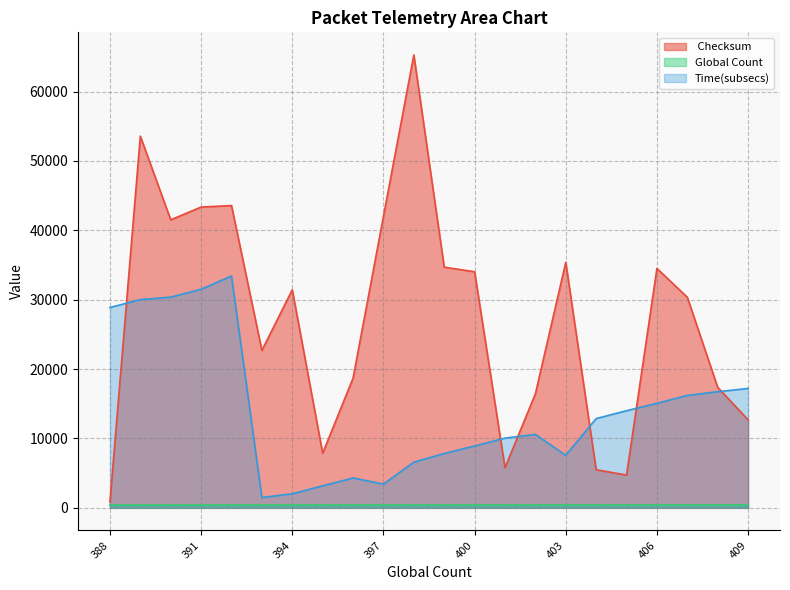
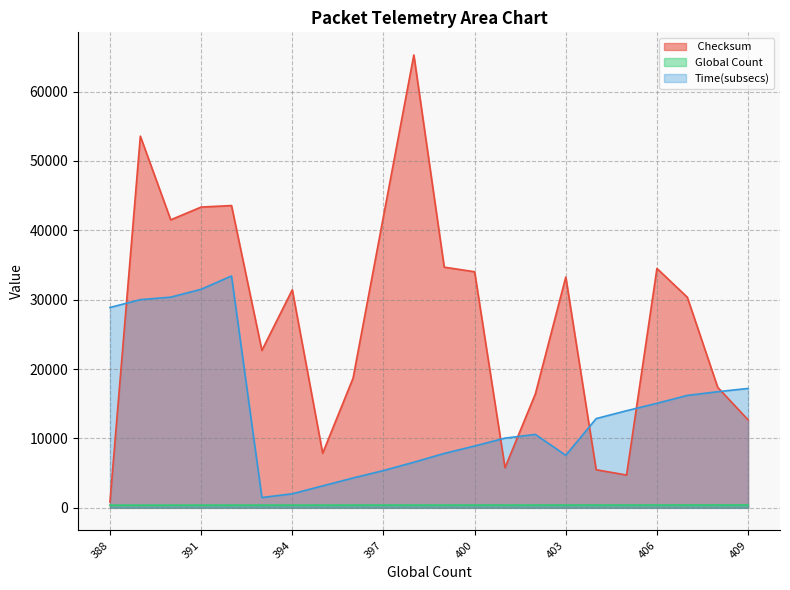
  {
    "Checksum": {
      "388": 1000,
      "391": 43000,
      "394": 31000,
      "397": 42000,
      "400": 34000,
-     "403": 35000,
+     "403": 33000,
      "406": 35000,
      "409": 13000
    },
    "Global Count": {
      "388": 0,
      "391": 0,
      "394": 0,
      "397": 0,
      "400": 0,
      "403": 0,
      "406": 0,
      "409": 0
    },
    "Time(subsecs)": {
      "388": 29000,
      "391": 32000,
      "394": 2000,
-     "397": 3000,
+     "397": 5000,
      "400": 9000,
      "403": 8000,
      "406": 15000,
      "409": 17000
    }
  }
